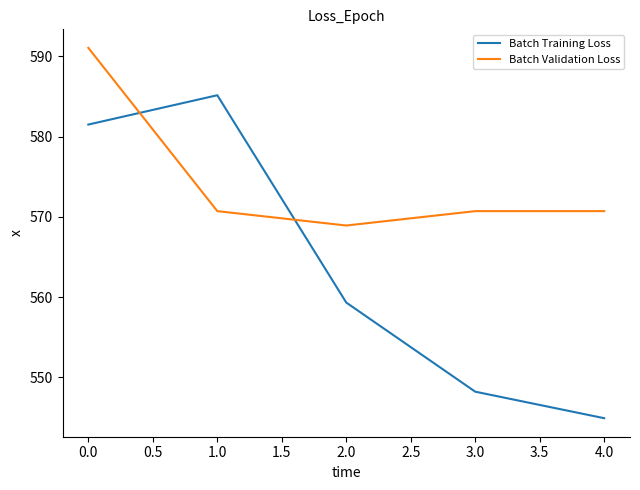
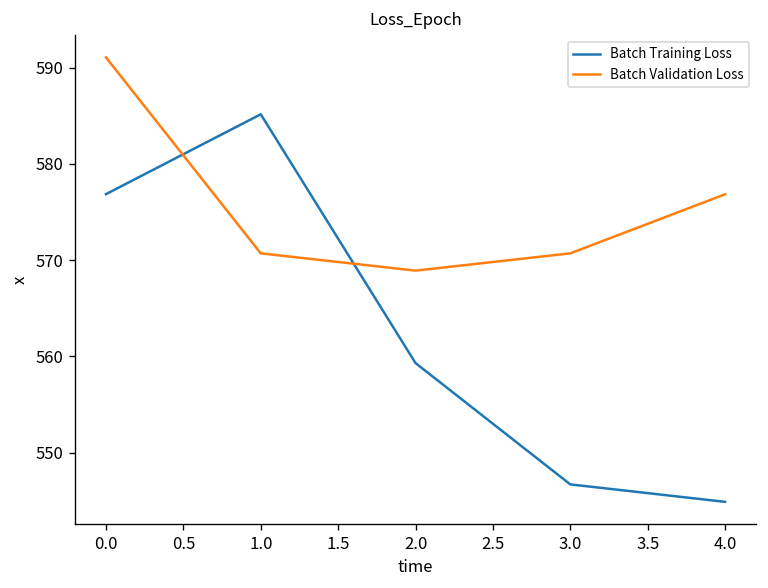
  {
    "Batch Training Loss": {
-     "0.0": 581,
+     "0.0": 577,
      "1.0": 585,
      "2.0": 559,
-     "3.0": 548,
+     "3.0": 547,
      "4.0": 545
    },
    "Batch Validation Loss": {
      "0.0": 591,
      "1.0": 571,
      "2.0": 569,
      "3.0": 571,
-     "4.0": 571
+     "4.0": 577
    }
  }
